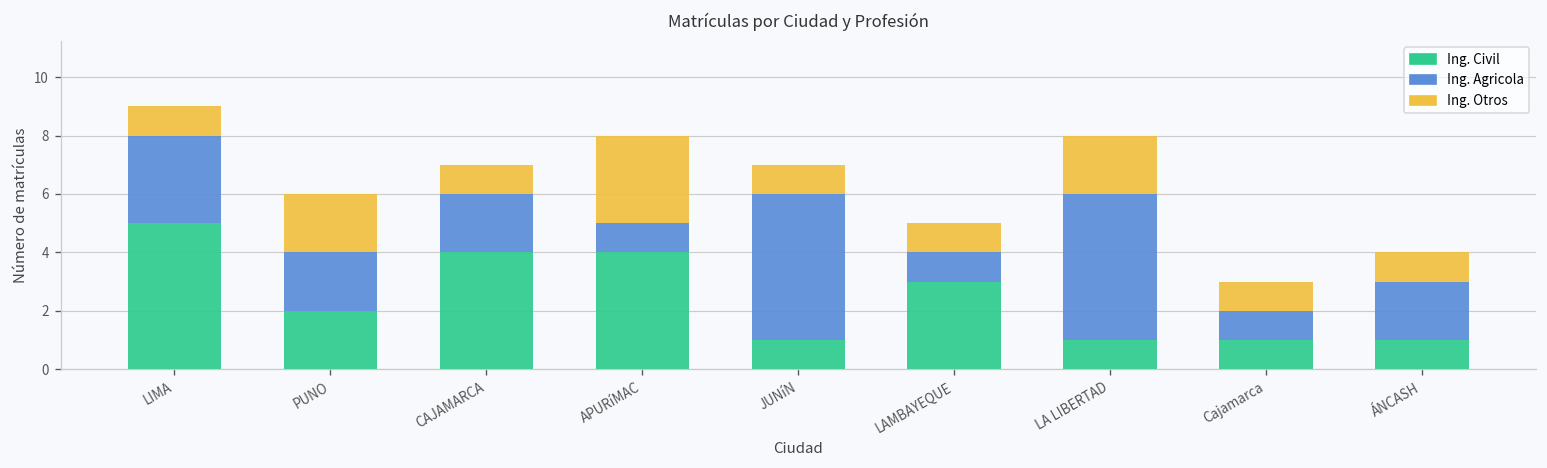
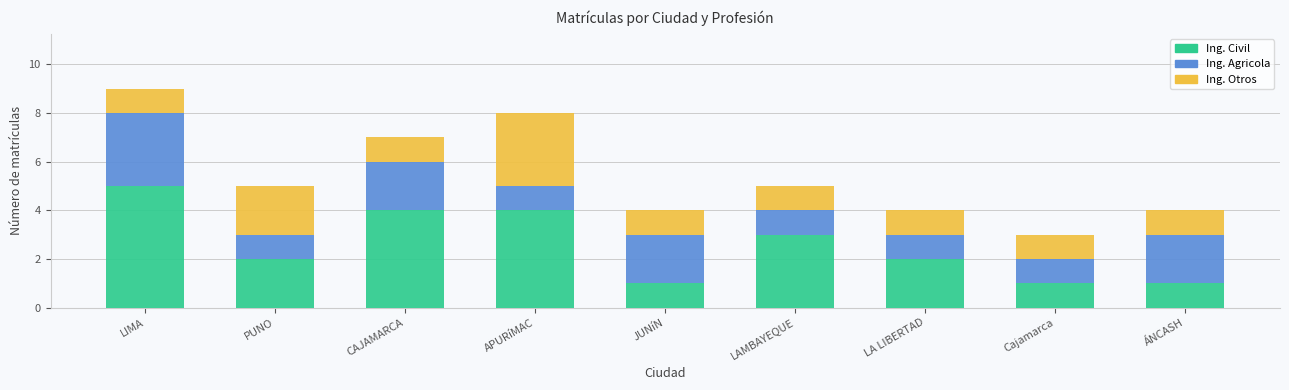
  {
    "Ing. Civil": {
      "LIMA": 5,
      "PUNO": 2,
      "CAJAMARCA": 4,
      "APURíMAC": 4,
      "JUNíN": 1,
      "LAMBAYEQUE": 3,
-     "LA LIBERTAD": 1,
+     "LA LIBERTAD": 2,
      "Cajamarca": 1,
      "ÁNCASH": 1
    },
    "Ing. Agricola": {
      "LIMA": 3,
-     "PUNO": 2,
+     "PUNO": 1,
      "CAJAMARCA": 2,
      "APURíMAC": 1,
-     "JUNíN": 5,
+     "JUNíN": 2,
      "LAMBAYEQUE": 1,
-     "LA LIBERTAD": 5,
+     "LA LIBERTAD": 1,
      "Cajamarca": 1,
      "ÁNCASH": 2
    },
    "Ing. Otros": {
      "LIMA": 1,
      "PUNO": 2,
      "CAJAMARCA": 1,
      "APURíMAC": 3,
      "JUNíN": 1,
      "LAMBAYEQUE": 1,
-     "LA LIBERTAD": 2,
+     "LA LIBERTAD": 1,
      "Cajamarca": 1,
      "ÁNCASH": 1
    }
  }
